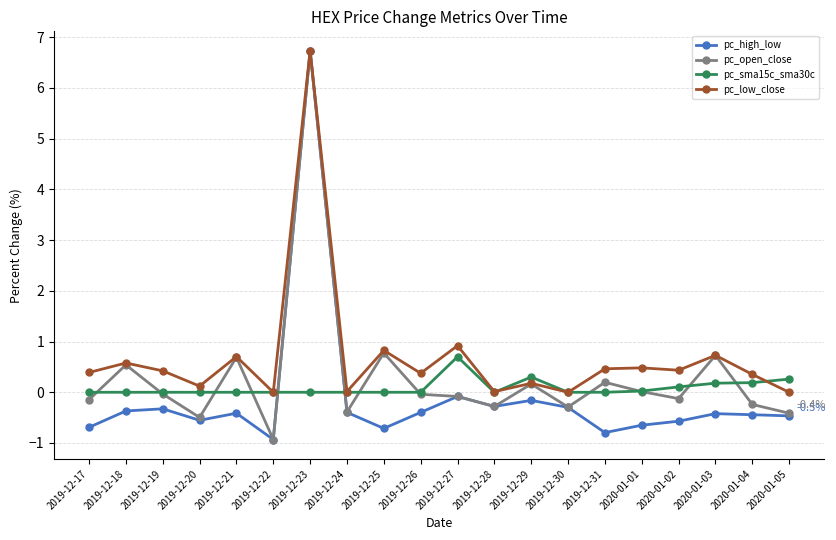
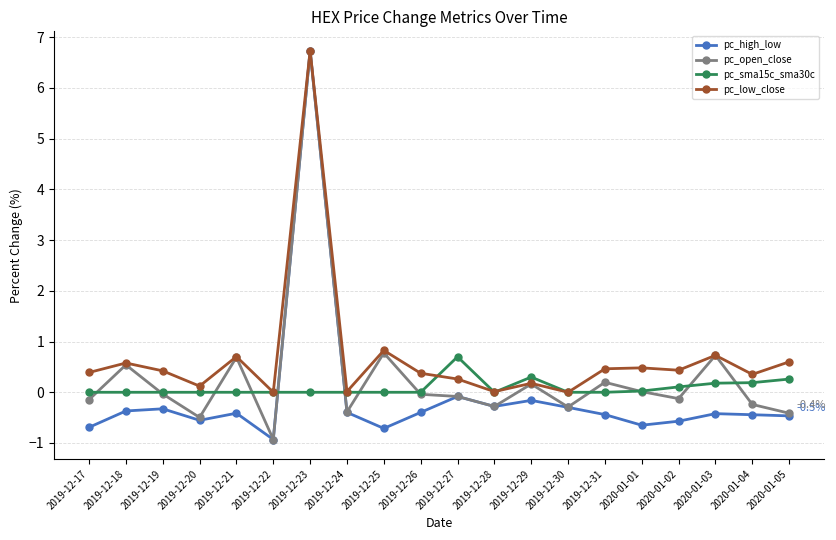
  {
    "pc_high_low": {
      "2019-12-17": -0.7,
      "2019-12-18": -0.4,
      "2019-12-19": -0.3,
      "2019-12-20": -0.6,
      "2019-12-21": -0.4,
      "2019-12-25": -0.7,
      "2019-12-26": -0.4,
      "2019-12-29": -0.2,
-     "2019-12-31": -0.8,
+     "2019-12-31": -0.4,
      "2020-01-01": -0.6,
      "2020-01-02": -0.6,
      "2020-01-03": -0.4,
      "2020-01-04": -0.4
    },
    "pc_open_close": {
      "2019-12-17": -0.1,
      "2019-12-20": -0.5,
      "2019-12-25": 0.8,
      "2019-12-31": 0.2,
      "2020-01-02": -0.1,
      "2020-01-04": -0.2
    },
    "pc_sma15c_sma30c": {
      "2019-12-17": 0.0,
      "2019-12-18": 0.0,
      "2019-12-20": 0.0,
      "2019-12-21": 0.0,
      "2019-12-23": 0.0,
      "2019-12-25": 0.0,
      "2019-12-27": 0.7,
      "2019-12-29": 0.3,
      "2019-12-31": 0.0,
      "2020-01-02": 0.1,
      "2020-01-03": 0.2,
      "2020-01-04": 0.2,
      "2020-01-05": 0.3
    },
    "pc_low_close": {
      "2019-12-17": 0.4,
      "2019-12-19": 0.4,
      "2019-12-20": 0.1,
      "2019-12-25": 0.8,
      "2019-12-26": 0.4,
-     "2019-12-27": 0.9,
+     "2019-12-27": 0.3,
      "2019-12-31": 0.5,
      "2020-01-01": 0.5,
      "2020-01-02": 0.4,
      "2020-01-04": 0.4,
-     "2020-01-05": 0.0
+     "2020-01-05": 0.6
    }
  }
